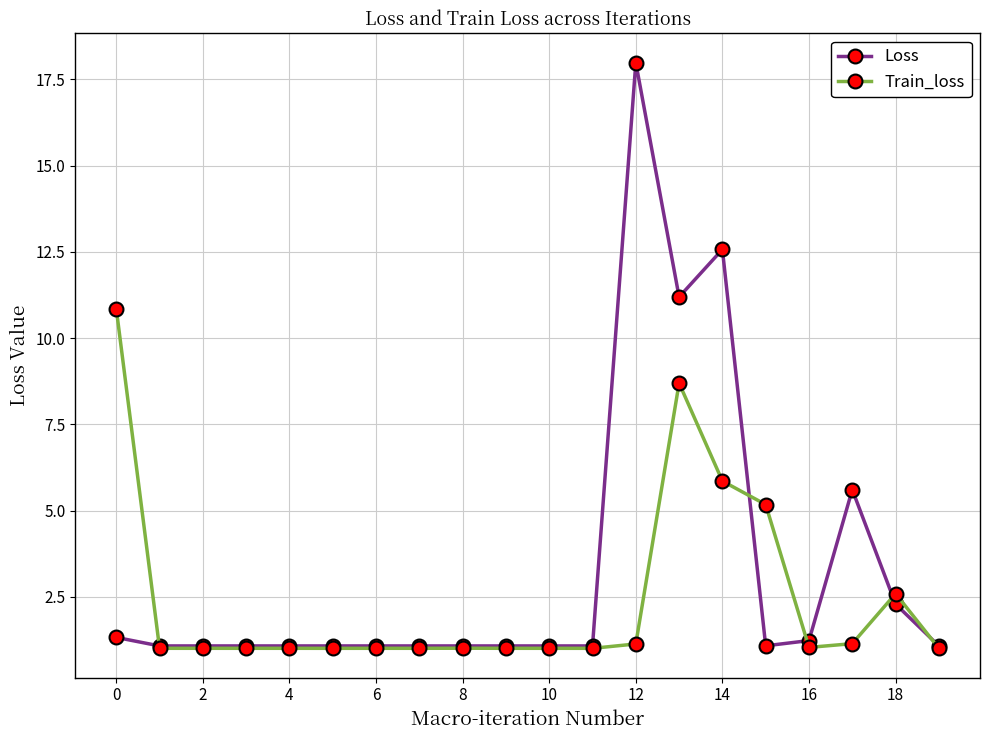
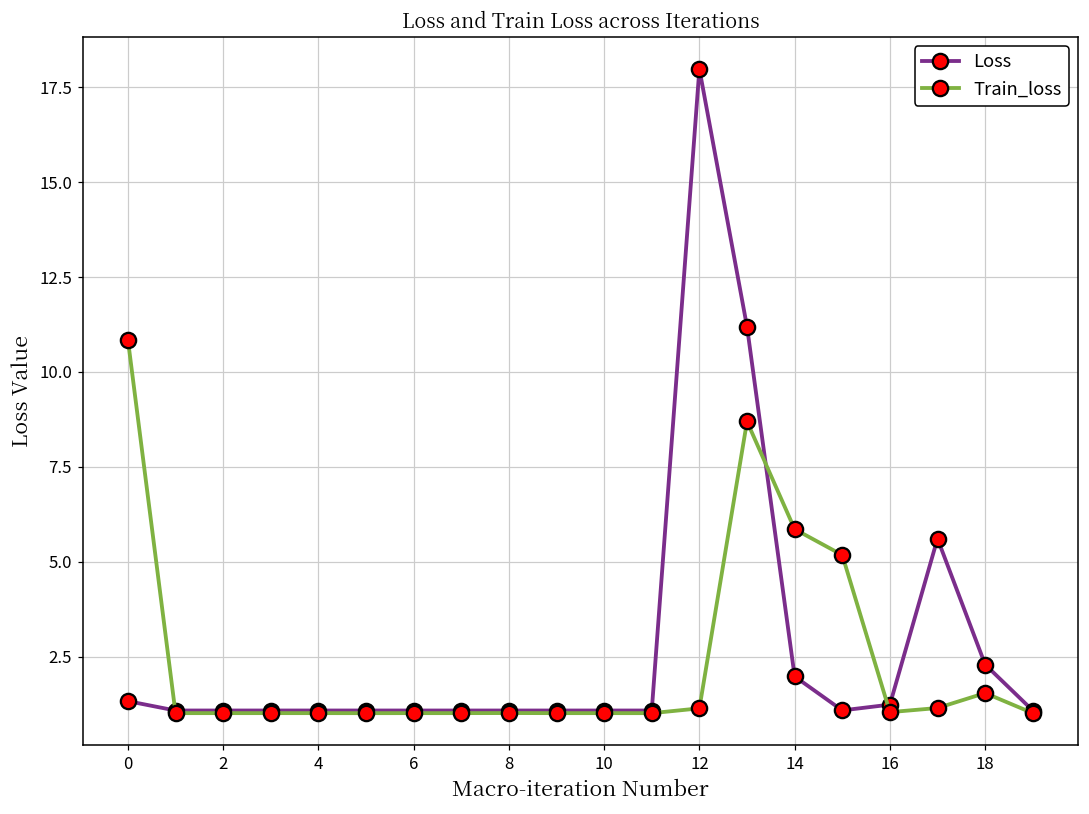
  {
    "Loss": {
      "0": 1.3,
      "12": 18.0,
-     "14": 12.6,
+     "14": 2.0,
      "16": 1.2,
      "18": 2.3
    },
    "Train_loss": {
      "0": 10.9,
      "12": 1.1,
      "14": 5.9,
      "16": 1.0,
-     "18": 2.6
+     "18": 1.5
    }
  }
